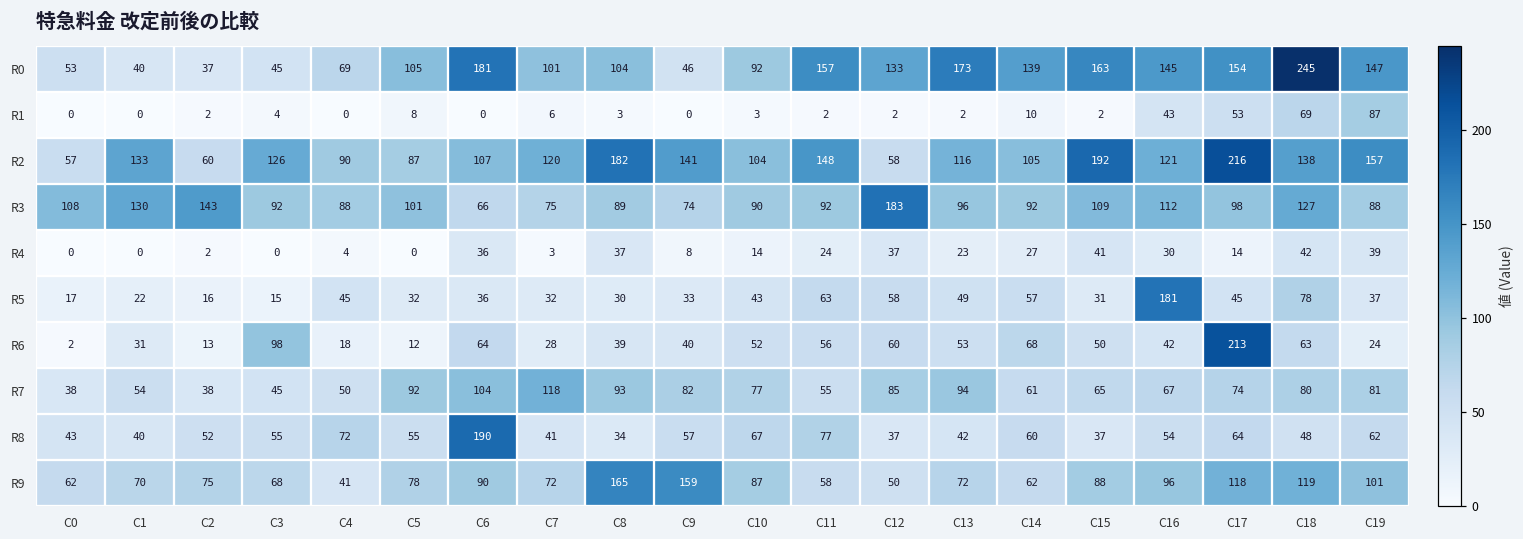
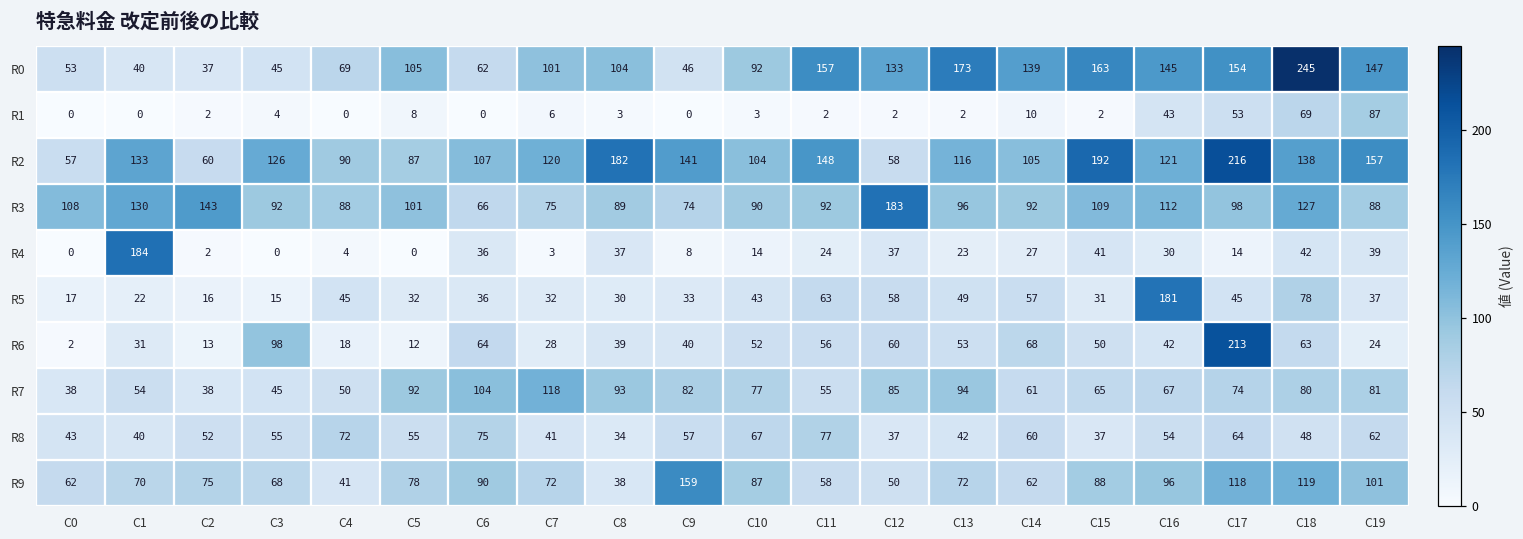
  {
    "R0": {
      "C0": 53,
      "C1": 40,
      "C2": 37,
      "C3": 45,
      "C4": 69,
      "C5": 105,
-     "C6": 181,
+     "C6": 62,
      "C7": 101,
      "C8": 104,
      "C9": 46,
      "C10": 92,
      "C11": 157,
      "C12": 133,
      "C13": 173,
      "C14": 139,
      "C15": 163,
      "C16": 145,
      "C17": 154,
      "C18": 245,
      "C19": 147
    },
    "R1": {
      "C0": 0,
      "C1": 0,
      "C2": 2,
      "C3": 4,
      "C4": 0,
      "C5": 8,
      "C6": 0,
      "C7": 6,
      "C8": 3,
      "C9": 0,
      "C10": 3,
      "C11": 2,
      "C12": 2,
      "C13": 2,
      "C14": 10,
      "C15": 2,
      "C16": 43,
      "C17": 53,
      "C18": 69,
      "C19": 87
    },
    "R2": {
      "C0": 57,
      "C1": 133,
      "C2": 60,
      "C3": 126,
      "C4": 90,
      "C5": 87,
      "C6": 107,
      "C7": 120,
      "C8": 182,
      "C9": 141,
      "C10": 104,
      "C11": 148,
      "C12": 58,
      "C13": 116,
      "C14": 105,
      "C15": 192,
      "C16": 121,
      "C17": 216,
      "C18": 138,
      "C19": 157
    },
    "R3": {
      "C0": 108,
      "C1": 130,
      "C2": 143,
      "C3": 92,
      "C4": 88,
      "C5": 101,
      "C6": 66,
      "C7": 75,
      "C8": 89,
      "C9": 74,
      "C10": 90,
      "C11": 92,
      "C12": 183,
      "C13": 96,
      "C14": 92,
      "C15": 109,
      "C16": 112,
      "C17": 98,
      "C18": 127,
      "C19": 88
    },
    "R4": {
      "C0": 0,
-     "C1": 0,
+     "C1": 184,
      "C2": 2,
      "C3": 0,
      "C4": 4,
      "C5": 0,
      "C6": 36,
      "C7": 3,
      "C8": 37,
      "C9": 8,
      "C10": 14,
      "C11": 24,
      "C12": 37,
      "C13": 23,
      "C14": 27,
      "C15": 41,
      "C16": 30,
      "C17": 14,
      "C18": 42,
      "C19": 39
    },
    "R5": {
      "C0": 17,
      "C1": 22,
      "C2": 16,
      "C3": 15,
      "C4": 45,
      "C5": 32,
      "C6": 36,
      "C7": 32,
      "C8": 30,
      "C9": 33,
      "C10": 43,
      "C11": 63,
      "C12": 58,
      "C13": 49,
      "C14": 57,
      "C15": 31,
      "C16": 181,
      "C17": 45,
      "C18": 78,
      "C19": 37
    },
    "R6": {
      "C0": 2,
      "C1": 31,
      "C2": 13,
      "C3": 98,
      "C4": 18,
      "C5": 12,
      "C6": 64,
      "C7": 28,
      "C8": 39,
      "C9": 40,
      "C10": 52,
      "C11": 56,
      "C12": 60,
      "C13": 53,
      "C14": 68,
      "C15": 50,
      "C16": 42,
      "C17": 213,
      "C18": 63,
      "C19": 24
    },
    "R7": {
      "C0": 38,
      "C1": 54,
      "C2": 38,
      "C3": 45,
      "C4": 50,
      "C5": 92,
      "C6": 104,
      "C7": 118,
      "C8": 93,
      "C9": 82,
      "C10": 77,
      "C11": 55,
      "C12": 85,
      "C13": 94,
      "C14": 61,
      "C15": 65,
      "C16": 67,
      "C17": 74,
      "C18": 80,
      "C19": 81
    },
    "R8": {
      "C0": 43,
      "C1": 40,
      "C2": 52,
      "C3": 55,
      "C4": 72,
      "C5": 55,
-     "C6": 190,
+     "C6": 75,
      "C7": 41,
      "C8": 34,
      "C9": 57,
      "C10": 67,
      "C11": 77,
      "C12": 37,
      "C13": 42,
      "C14": 60,
      "C15": 37,
      "C16": 54,
      "C17": 64,
      "C18": 48,
      "C19": 62
    },
    "R9": {
      "C0": 62,
      "C1": 70,
      "C2": 75,
      "C3": 68,
      "C4": 41,
      "C5": 78,
      "C6": 90,
      "C7": 72,
-     "C8": 165,
+     "C8": 38,
      "C9": 159,
      "C10": 87,
      "C11": 58,
      "C12": 50,
      "C13": 72,
      "C14": 62,
      "C15": 88,
      "C16": 96,
      "C17": 118,
      "C18": 119,
      "C19": 101
    }
  }
